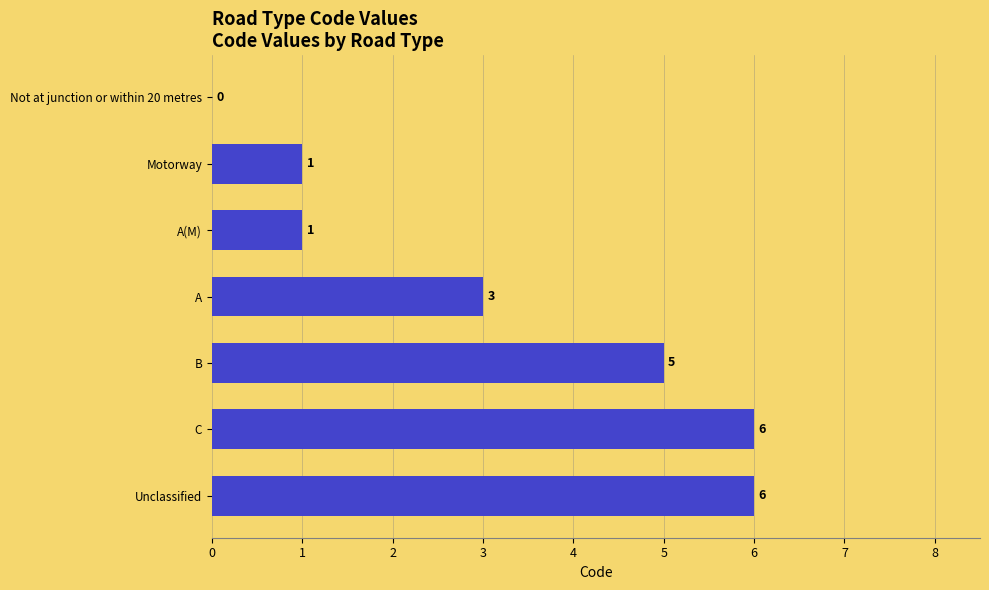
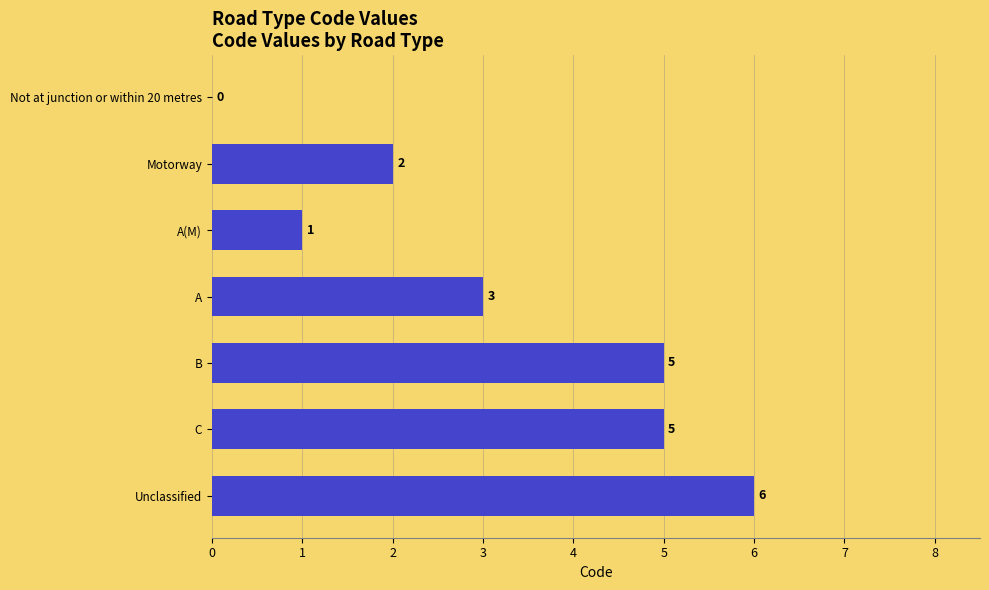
  {
    "Not at junction or within 20 metres": 0,
-   "Motorway": 1,
+   "Motorway": 2,
    "A(M)": 1,
    "A": 3,
    "B": 5,
-   "C": 6,
+   "C": 5,
    "Unclassified": 6
  }
